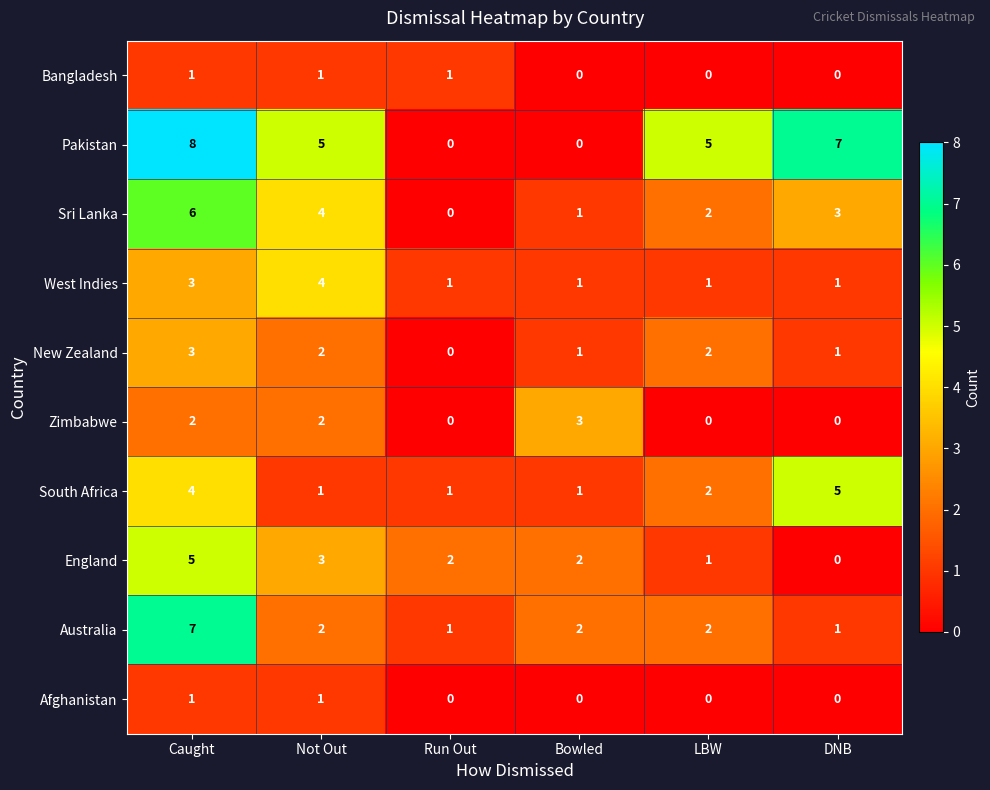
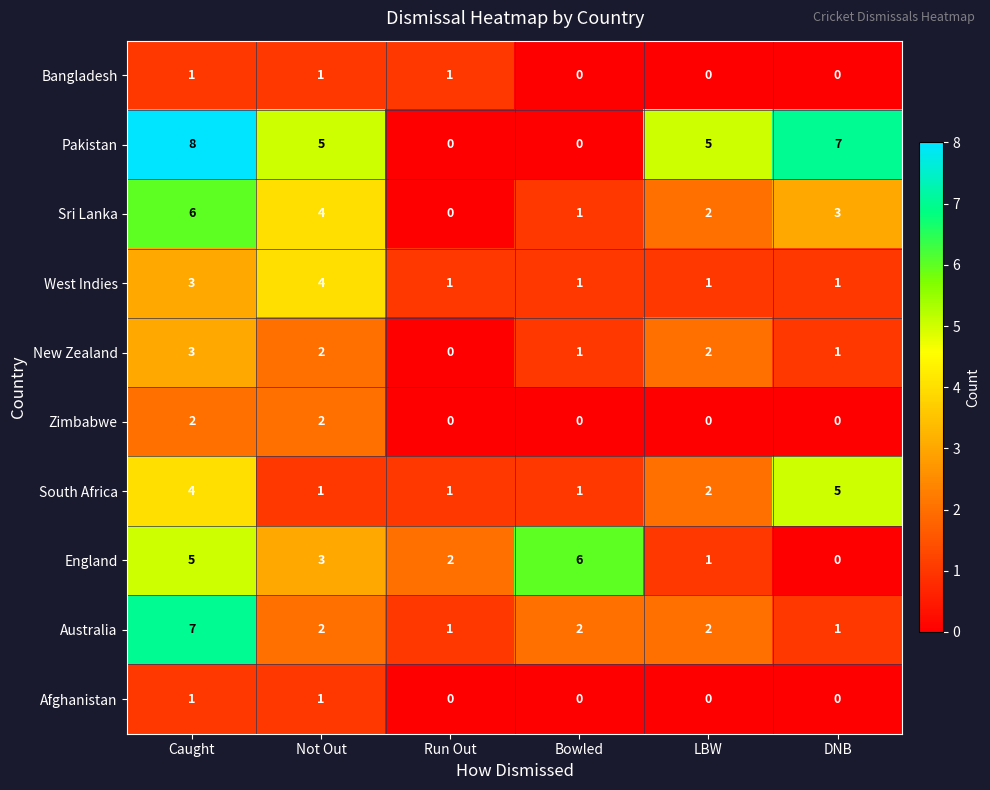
  {
    "Bangladesh": {
      "Caught": 1,
      "Not Out": 1,
      "Run Out": 1,
      "Bowled": 0,
      "LBW": 0,
      "DNB": 0
    },
    "Pakistan": {
      "Caught": 8,
      "Not Out": 5,
      "Run Out": 0,
      "Bowled": 0,
      "LBW": 5,
      "DNB": 7
    },
    "Sri Lanka": {
      "Caught": 6,
      "Not Out": 4,
      "Run Out": 0,
      "Bowled": 1,
      "LBW": 2,
      "DNB": 3
    },
    "West Indies": {
      "Caught": 3,
      "Not Out": 4,
      "Run Out": 1,
      "Bowled": 1,
      "LBW": 1,
      "DNB": 1
    },
    "New Zealand": {
      "Caught": 3,
      "Not Out": 2,
      "Run Out": 0,
      "Bowled": 1,
      "LBW": 2,
      "DNB": 1
    },
    "Zimbabwe": {
      "Caught": 2,
      "Not Out": 2,
      "Run Out": 0,
-     "Bowled": 3,
+     "Bowled": 0,
      "LBW": 0,
      "DNB": 0
    },
    "South Africa": {
      "Caught": 4,
      "Not Out": 1,
      "Run Out": 1,
      "Bowled": 1,
      "LBW": 2,
      "DNB": 5
    },
    "England": {
      "Caught": 5,
      "Not Out": 3,
      "Run Out": 2,
-     "Bowled": 2,
+     "Bowled": 6,
      "LBW": 1,
      "DNB": 0
    },
    "Australia": {
      "Caught": 7,
      "Not Out": 2,
      "Run Out": 1,
      "Bowled": 2,
      "LBW": 2,
      "DNB": 1
    },
    "Afghanistan": {
      "Caught": 1,
      "Not Out": 1,
      "Run Out": 0,
      "Bowled": 0,
      "LBW": 0,
      "DNB": 0
    }
  }
